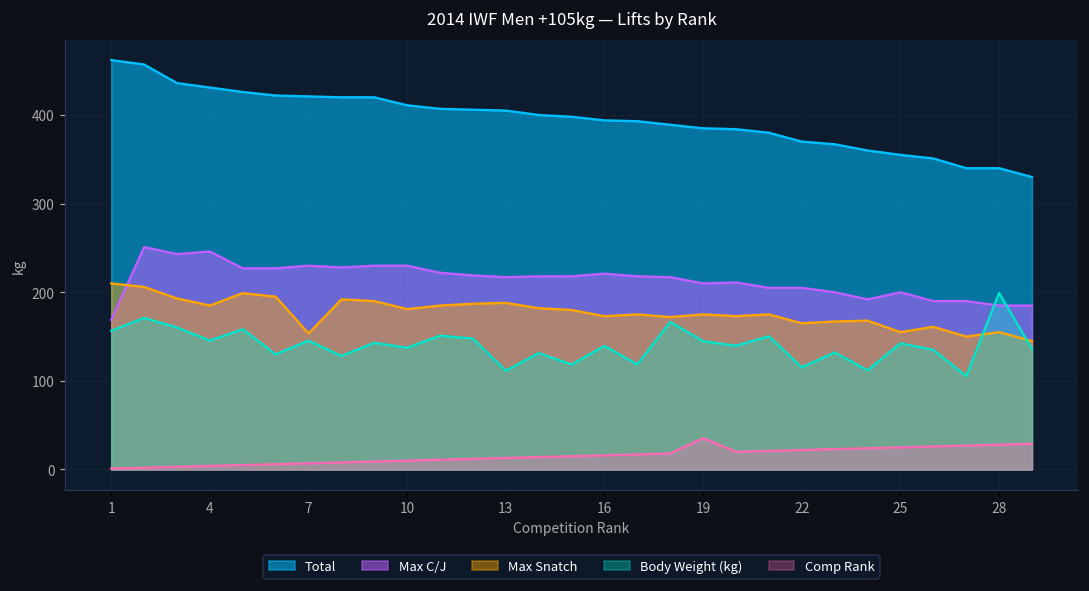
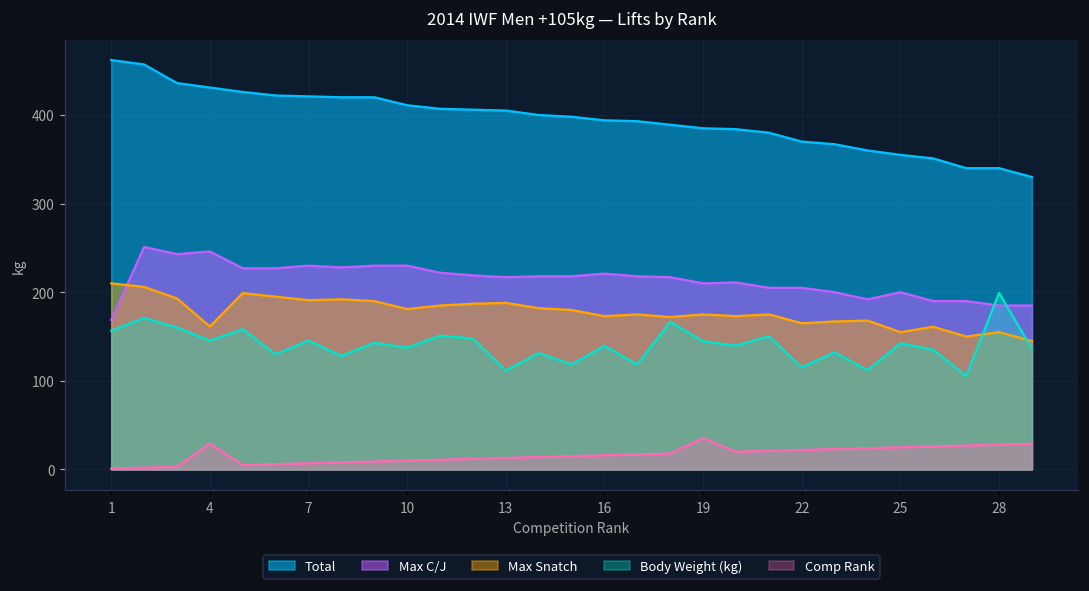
  {
    "Total": {
      "1": 460,
      "4": 430,
      "7": 420,
      "10": 410,
      "13": 410,
      "16": 390,
      "19": 390,
      "22": 370,
      "25": 360,
      "28": 340
    },
    "Max C/J": {
      "1": 170,
      "4": 250,
      "7": 230,
      "10": 230,
      "13": 220,
      "16": 220,
      "19": 210,
      "22": 210,
      "25": 200,
      "28": 190
    },
    "Max Snatch": {
      "1": 210,
-     "4": 190,
-     "7": 150,
+     "4": 160,
+     "7": 190,
      "10": 180,
      "13": 190,
      "16": 170,
      "19": 180,
      "22": 170,
      "25": 160,
      "28": 160
    },
    "Body Weight (kg)": {
      "1": 160,
      "4": 150,
      "7": 150,
      "10": 140,
      "13": 110,
      "16": 140,
      "19": 140,
      "22": 120,
      "25": 140,
      "28": 200
    },
    "Comp Rank": {
      "1": 0,
-     "4": 0,
+     "4": 30,
      "7": 10,
      "10": 10,
      "13": 10,
      "16": 20,
      "19": 40,
      "22": 20,
      "25": 30,
      "28": 30
    }
  }
